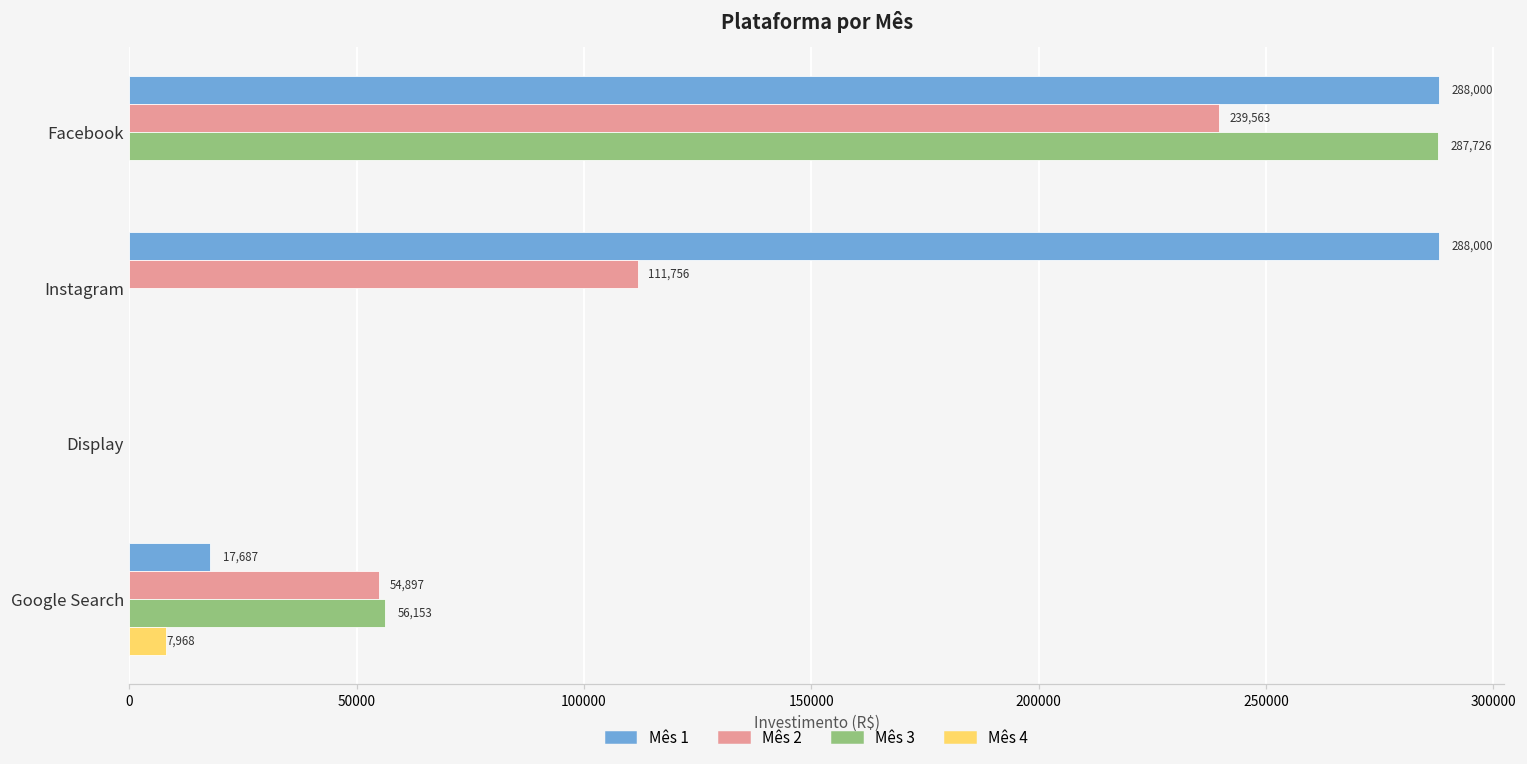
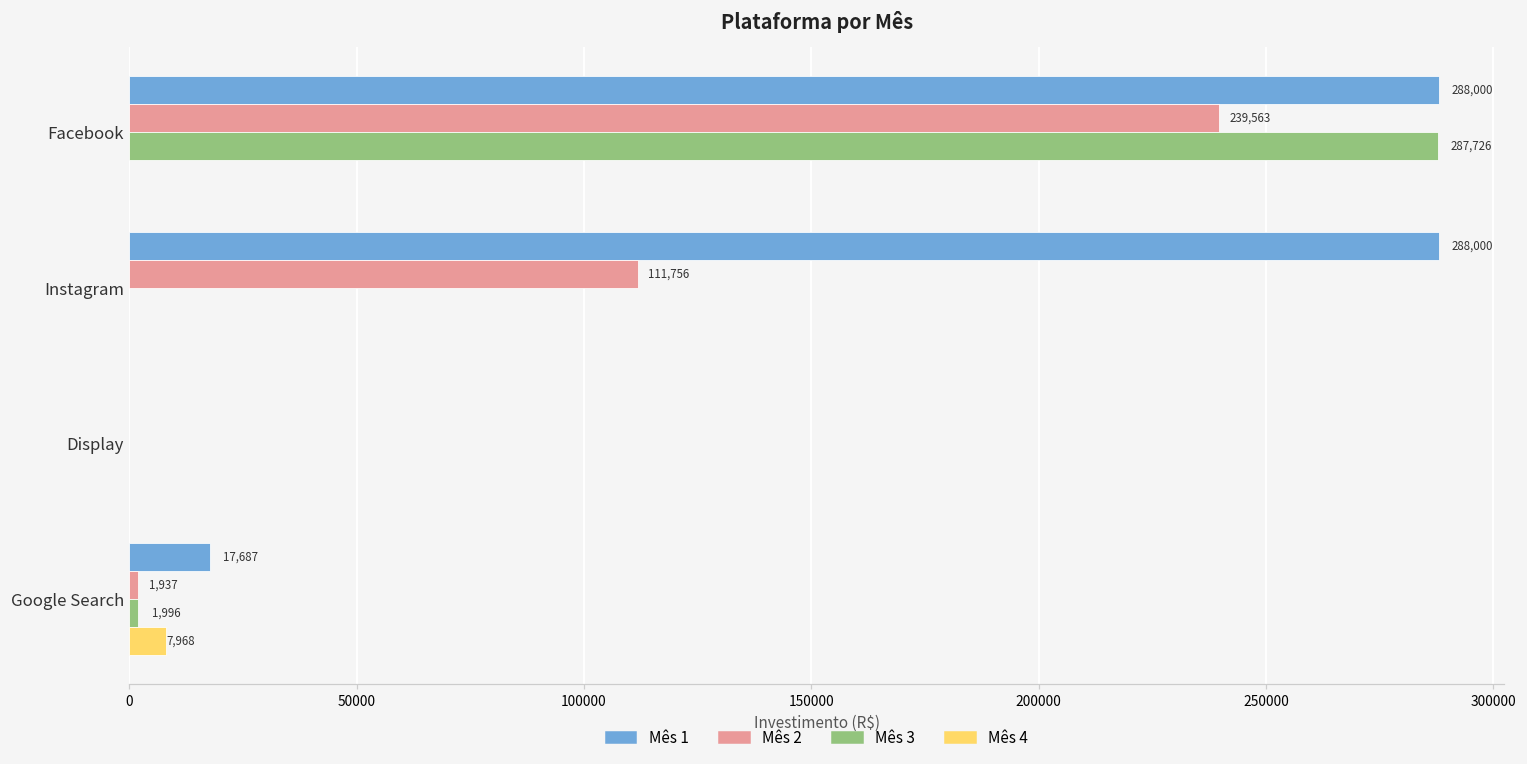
  {
    "Mês 1": {
      "Facebook": "288,000",
      "Instagram": "288,000",
      "Google Search": "17,687"
    },
    "Mês 2": {
      "Facebook": "239,563",
      "Instagram": "111,756",
-     "Google Search": "54,897"
+     "Google Search": "1,937"
    },
    "Mês 3": {
      "Facebook": "287,726",
-     "Google Search": "56,153"
+     "Google Search": "1,996"
    },
    "Mês 4": {
      "Google Search": "7,968"
    }
  }
